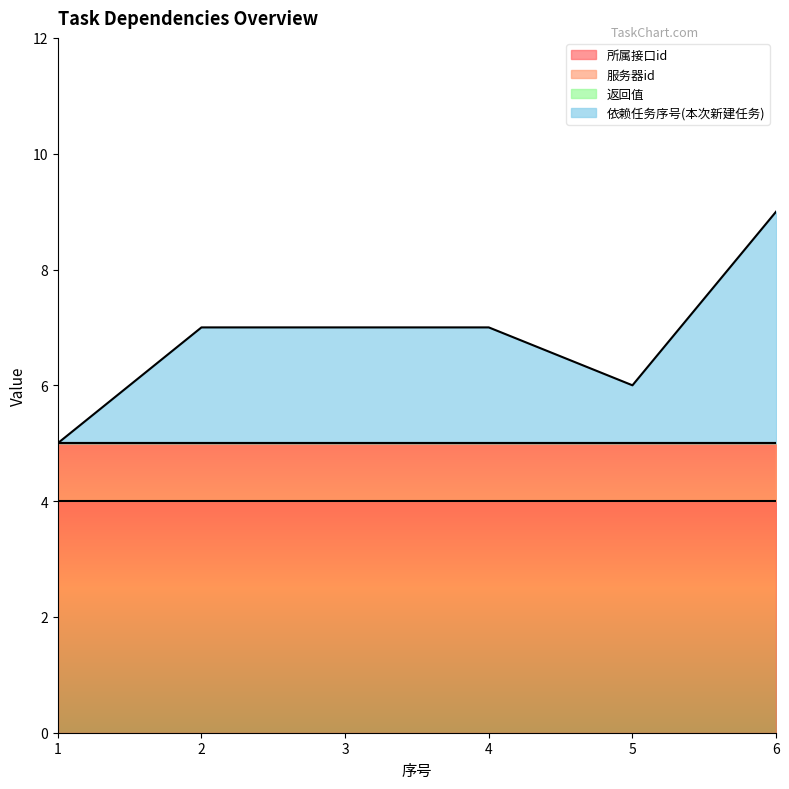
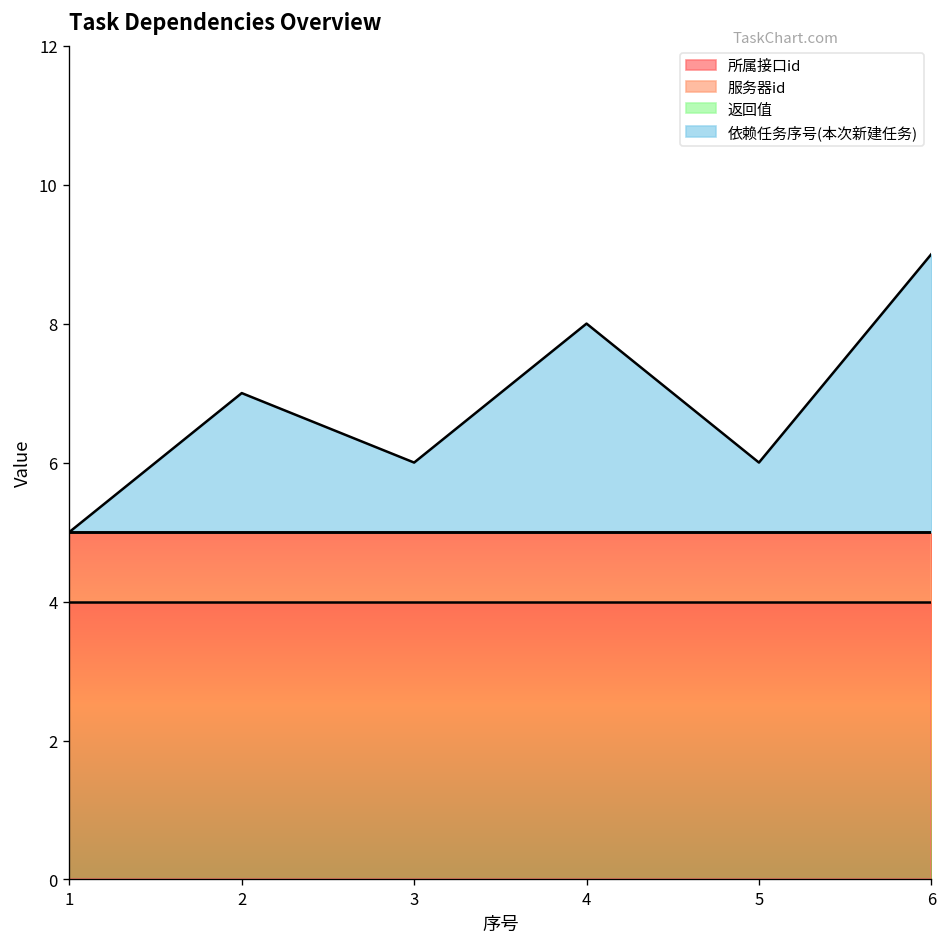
  {
    "所属接口id": {
      "1": 4.0,
      "2": 4.0,
      "3": 4.0,
      "4": 4.0,
      "5": 4.0,
      "6": 4.0
    },
    "返回值": {
      "2": 5.0,
      "3": 5.0,
      "4": 5.0,
      "5": 5.0,
      "6": 5.0
    },
    "依赖任务序号(本次新建任务)": {
      "2": 7.0,
-     "3": 7.0,
-     "4": 7.0,
+     "3": 6.0,
+     "4": 8.0,
      "5": 6.0,
      "6": 9.0
    }
  }
